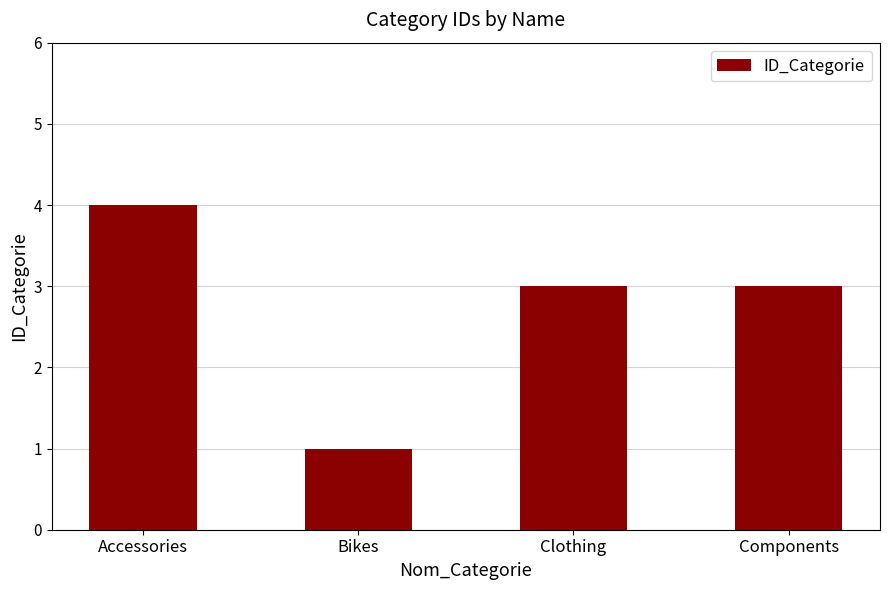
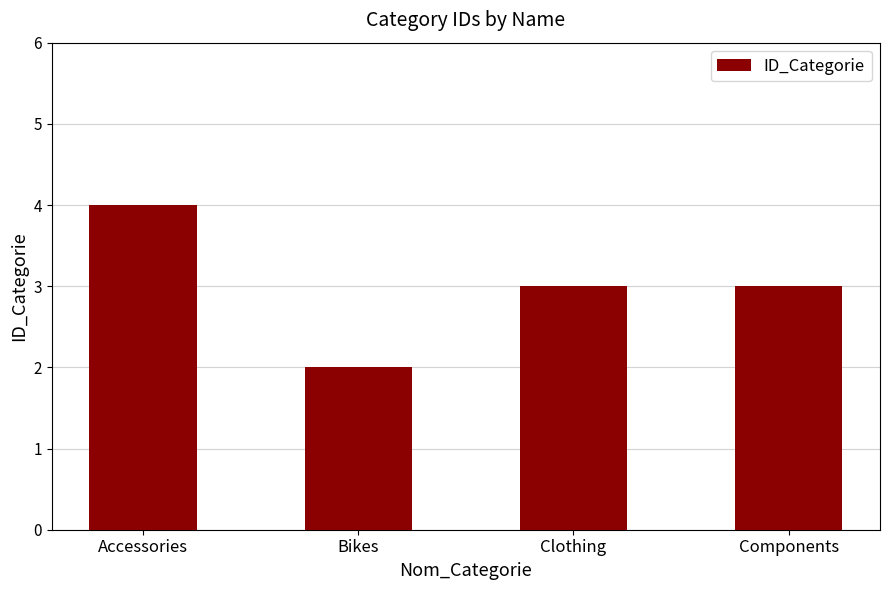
  {
    "Accessories": 4,
-   "Bikes": 1,
+   "Bikes": 2,
    "Clothing": 3,
    "Components": 3
  }
